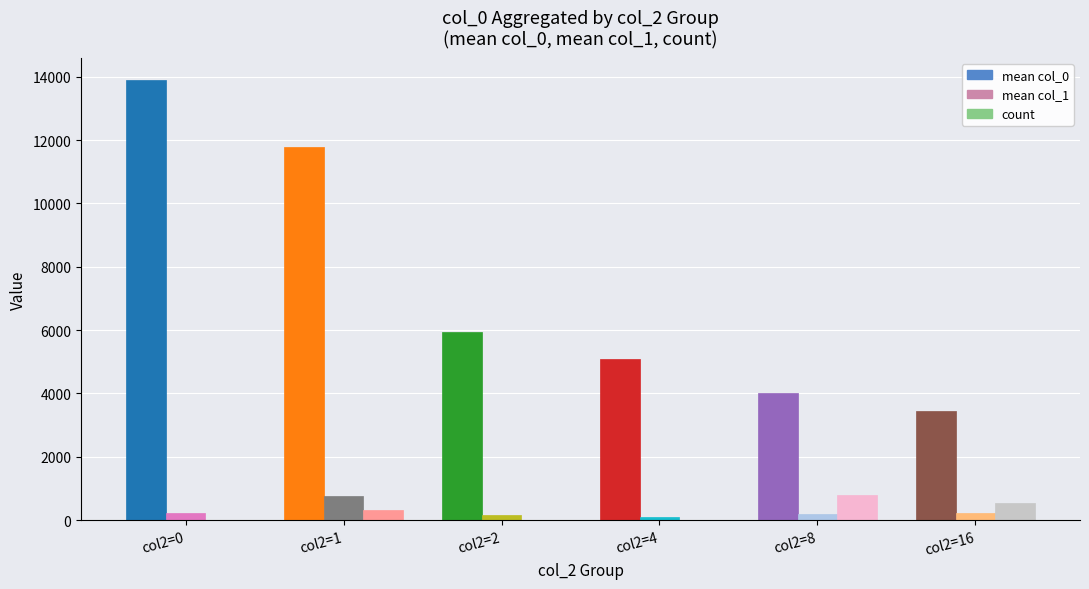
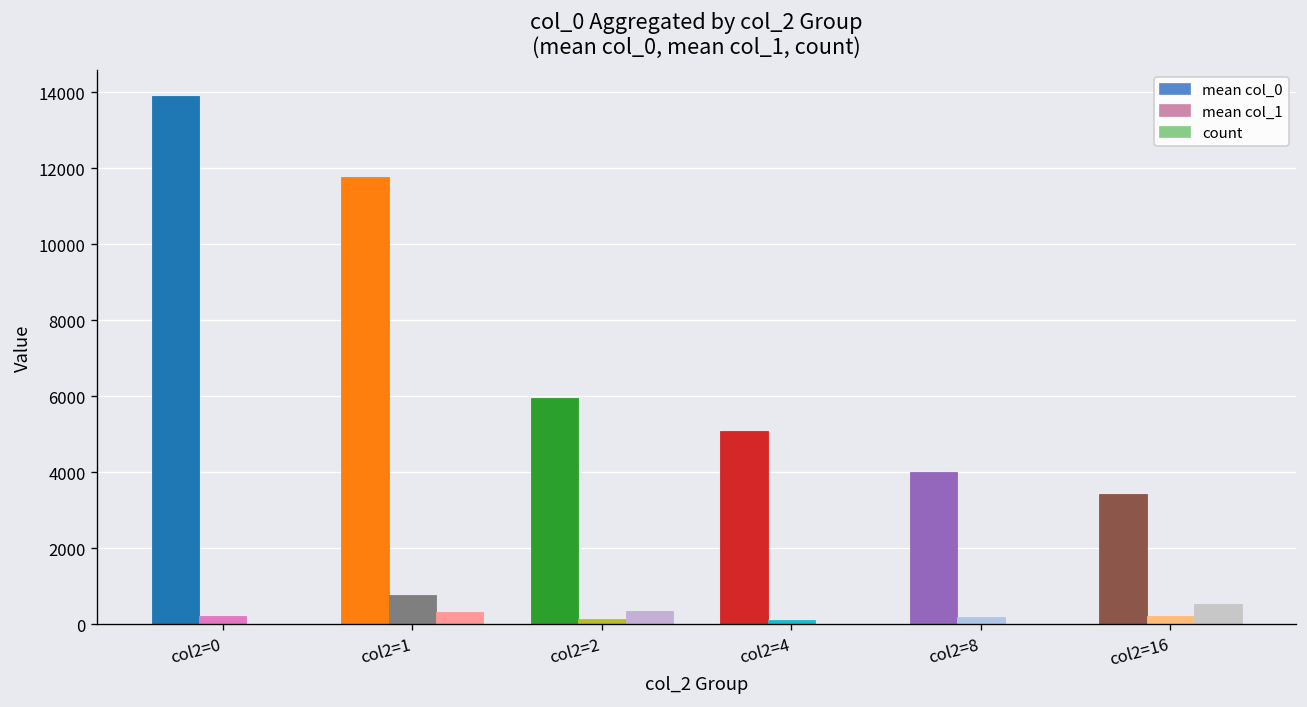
  {
    "mean col_1": {
      "col2=0": 200,
      "col2=1": 800,
      "col2=2": 200,
      "col2=4": 100,
      "col2=8": 200,
      "col2=16": 200
    },
    "count": {
      "col2=1": 300,
-     "col2=2": 0,
-     "col2=8": 800,
+     "col2=2": 300,
+     "col2=8": 0,
      "col2=16": 500
    }
  }
